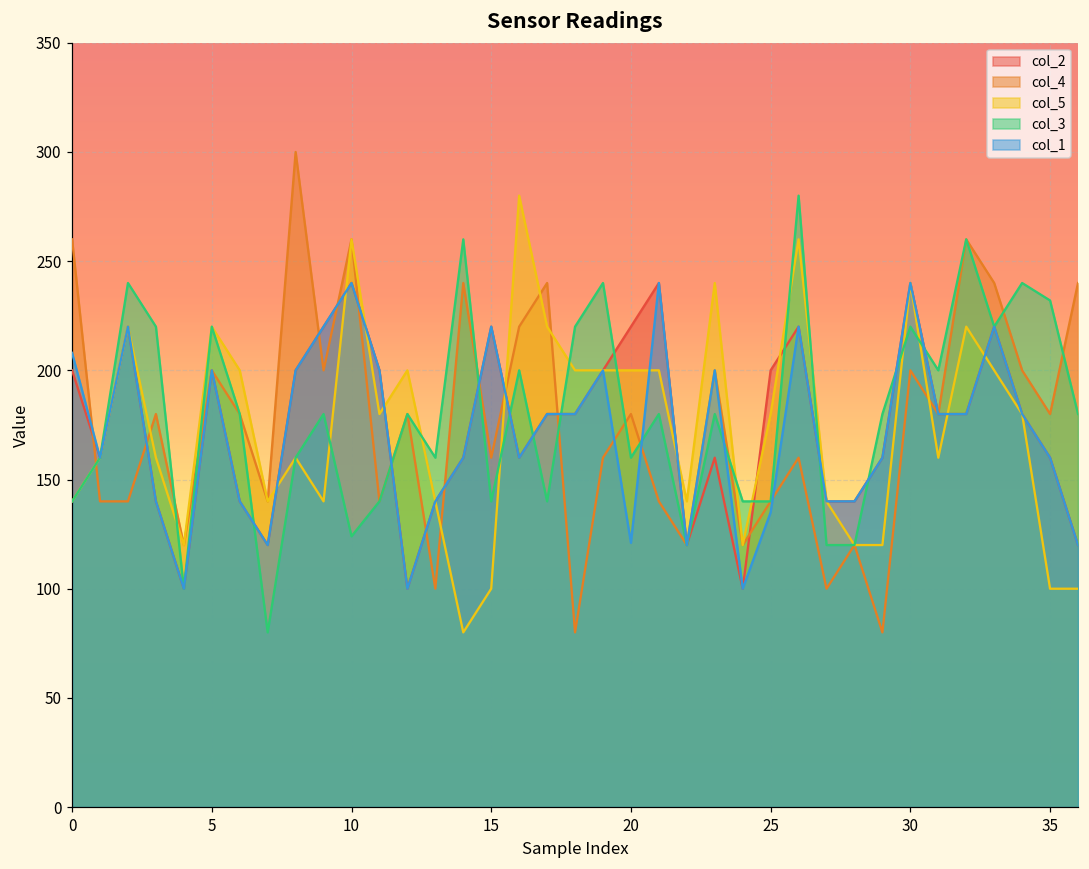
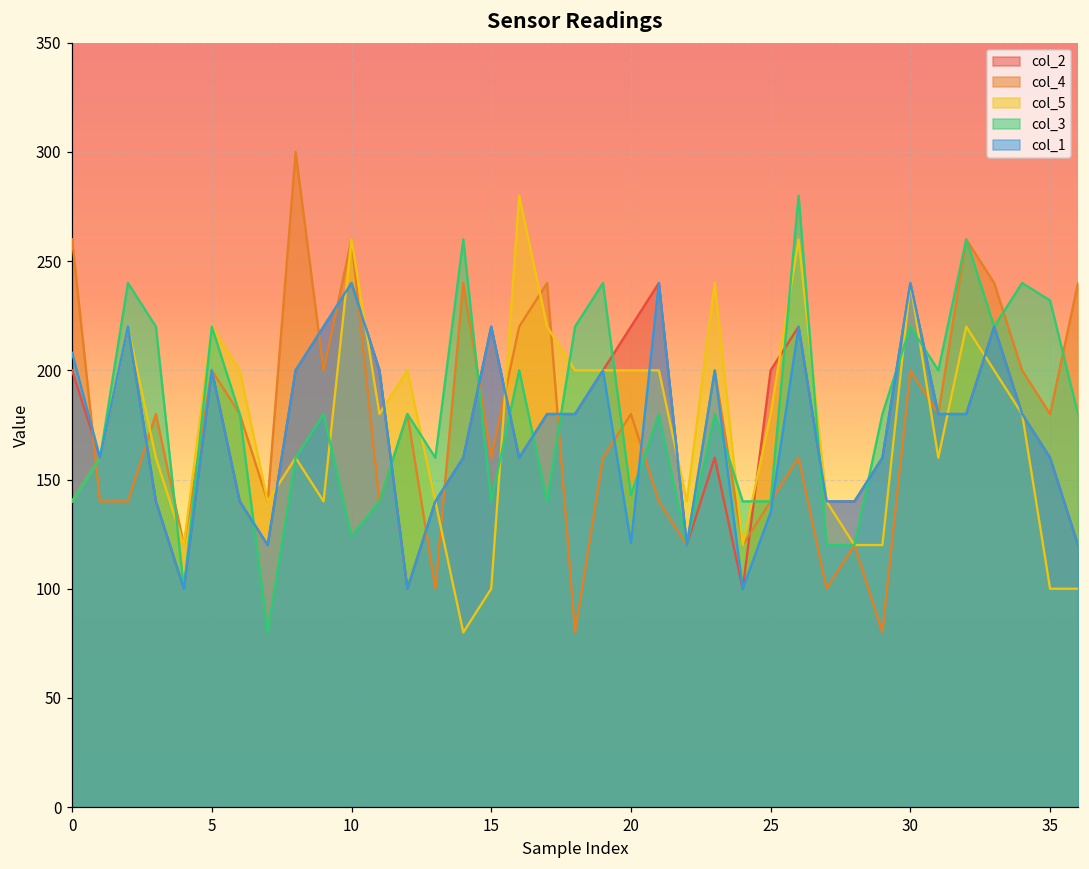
  {
    "col_3": {
      "10": 124,
      "15": 140,
-     "20": 160,
+     "20": 143,
      "30": 220,
      "35": 232
    },
    "col_1": {
      "0": 208,
      "20": 121,
      "25": 135
    }
  }
